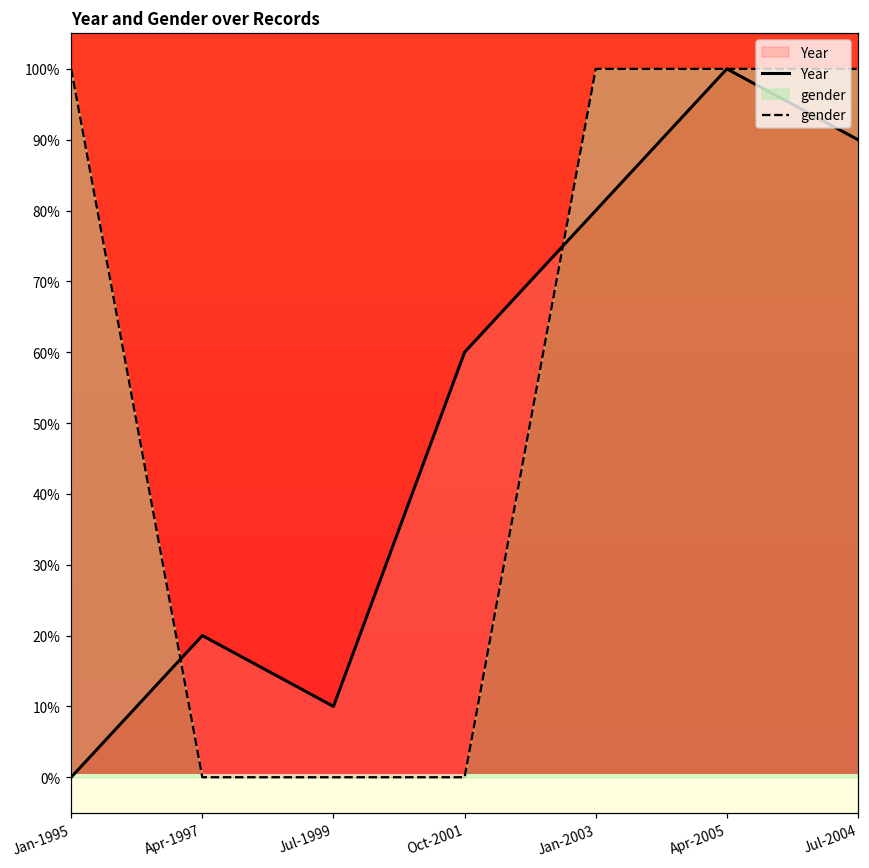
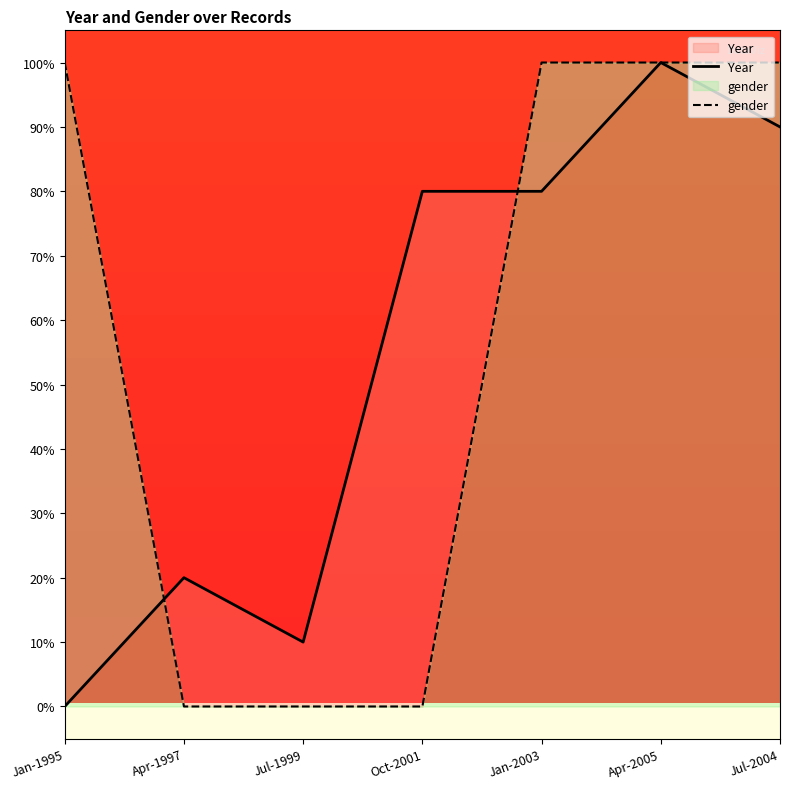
  {
    "Year": {
-     "Oct-2001": "60%"
+     "Oct-2001": "80%"
    }
  }
